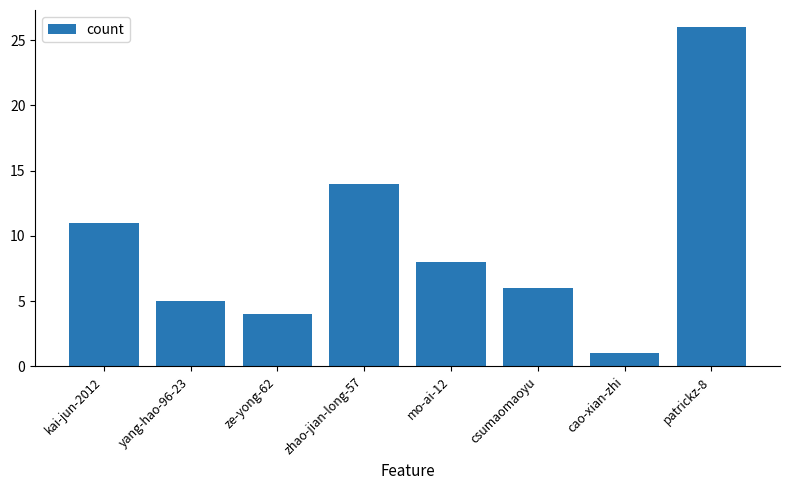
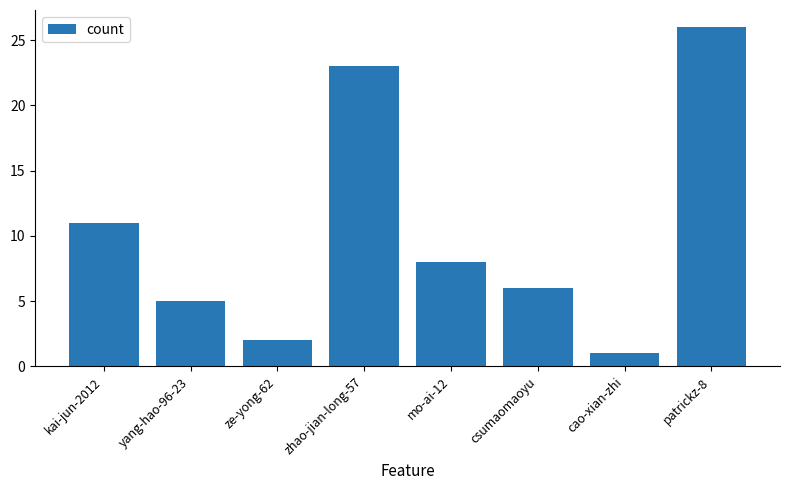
  {
    "kai-jun-2012": 11,
    "yang-hao-96-23": 5,
-   "ze-yong-62": 4,
-   "zhao-jian-long-57": 14,
+   "ze-yong-62": 2,
+   "zhao-jian-long-57": 23,
    "mo-ai-12": 8,
    "csumaomaoyu": 6,
    "cao-xian-zhi": 1,
    "patrickz-8": 26
  }
